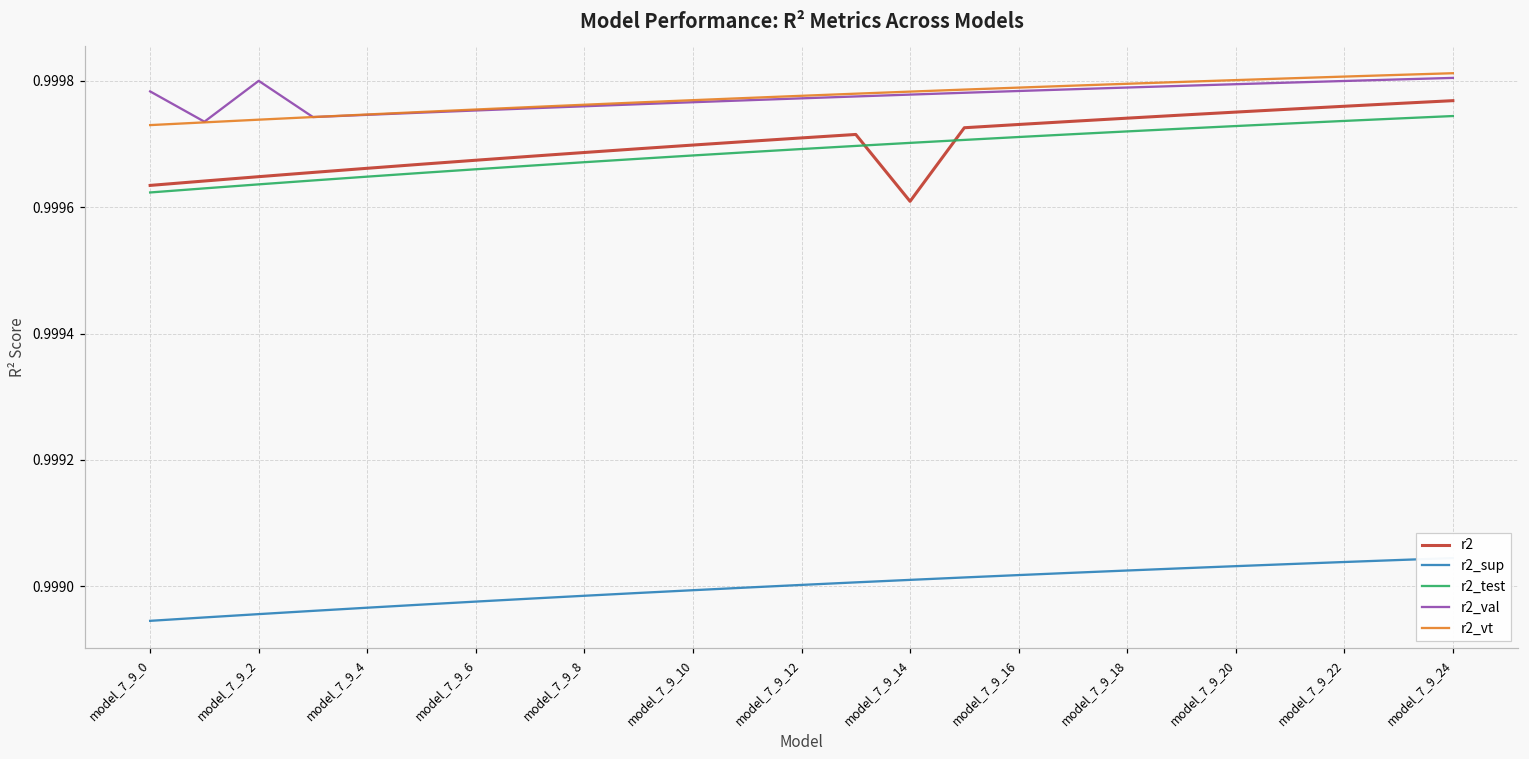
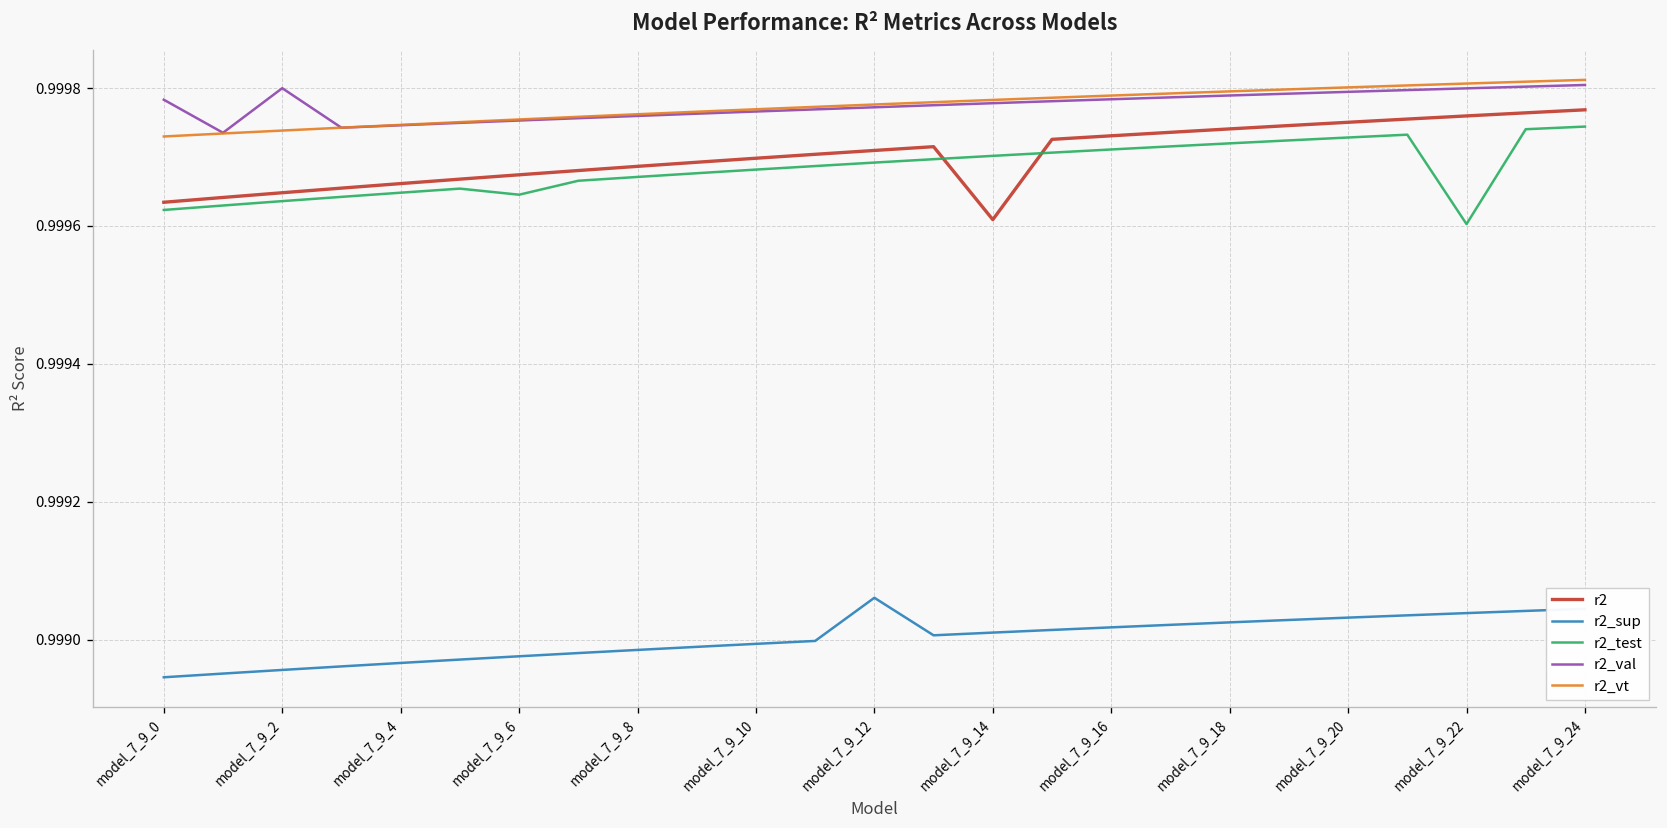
  {
    "r2": {
      "model_7_9_0": 0.99963,
      "model_7_9_2": 0.99965,
      "model_7_9_4": 0.99966,
      "model_7_9_6": 0.99967,
      "model_7_9_8": 0.99969,
      "model_7_9_10": 0.99970,
      "model_7_9_12": 0.99971,
      "model_7_9_14": 0.99961,
      "model_7_9_16": 0.99973,
      "model_7_9_18": 0.99974,
      "model_7_9_20": 0.99975,
      "model_7_9_22": 0.99976,
      "model_7_9_24": 0.99977
    },
    "r2_sup": {
      "model_7_9_0": 0.99895,
      "model_7_9_2": 0.99896,
      "model_7_9_4": 0.99897,
      "model_7_9_6": 0.99898,
      "model_7_9_8": 0.99899,
      "model_7_9_10": 0.99899,
-     "model_7_9_12": 0.99900,
+     "model_7_9_12": 0.99906,
      "model_7_9_14": 0.99901,
      "model_7_9_16": 0.99902,
      "model_7_9_18": 0.99903,
      "model_7_9_20": 0.99903,
      "model_7_9_22": 0.99904
    },
    "r2_test": {
      "model_7_9_0": 0.99962,
      "model_7_9_2": 0.99964,
      "model_7_9_4": 0.99965,
-     "model_7_9_6": 0.99966,
+     "model_7_9_6": 0.99965,
      "model_7_9_8": 0.99967,
      "model_7_9_10": 0.99968,
      "model_7_9_12": 0.99969,
      "model_7_9_14": 0.99970,
      "model_7_9_16": 0.99971,
      "model_7_9_18": 0.99972,
      "model_7_9_20": 0.99973,
-     "model_7_9_22": 0.99974,
+     "model_7_9_22": 0.99960,
      "model_7_9_24": 0.99974
    },
    "r2_val": {
      "model_7_9_0": 0.99978,
      "model_7_9_2": 0.99980,
      "model_7_9_14": 0.99978,
      "model_7_9_16": 0.99978,
      "model_7_9_18": 0.99979,
      "model_7_9_20": 0.99979,
      "model_7_9_22": 0.99980,
      "model_7_9_24": 0.99980
    },
    "r2_vt": {
      "model_7_9_0": 0.99973,
      "model_7_9_2": 0.99974,
      "model_7_9_14": 0.99978,
      "model_7_9_16": 0.99979,
      "model_7_9_18": 0.99980,
      "model_7_9_20": 0.99980,
      "model_7_9_22": 0.99981,
      "model_7_9_24": 0.99981
    }
  }
